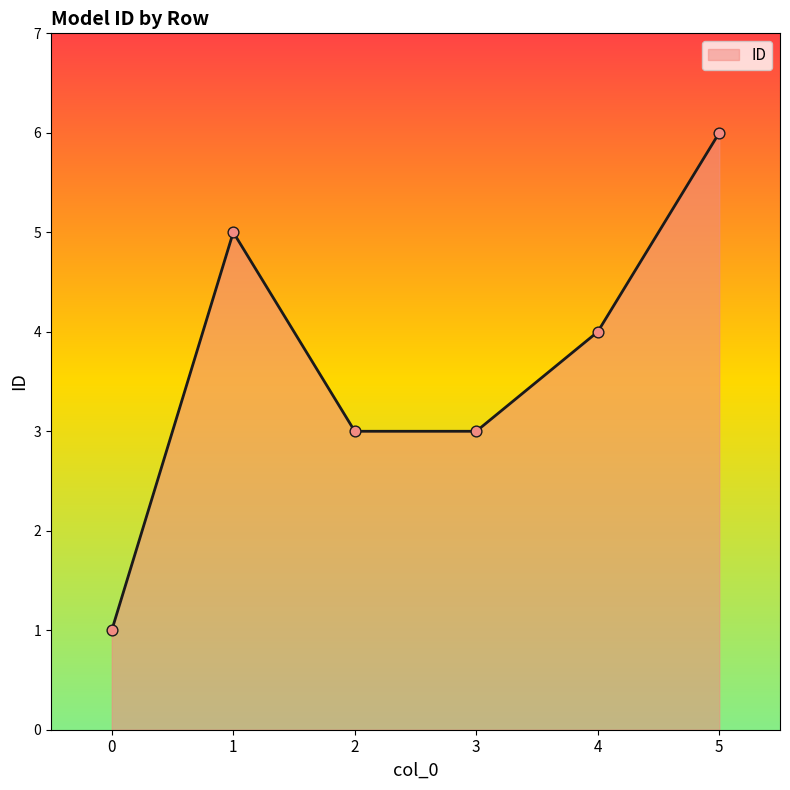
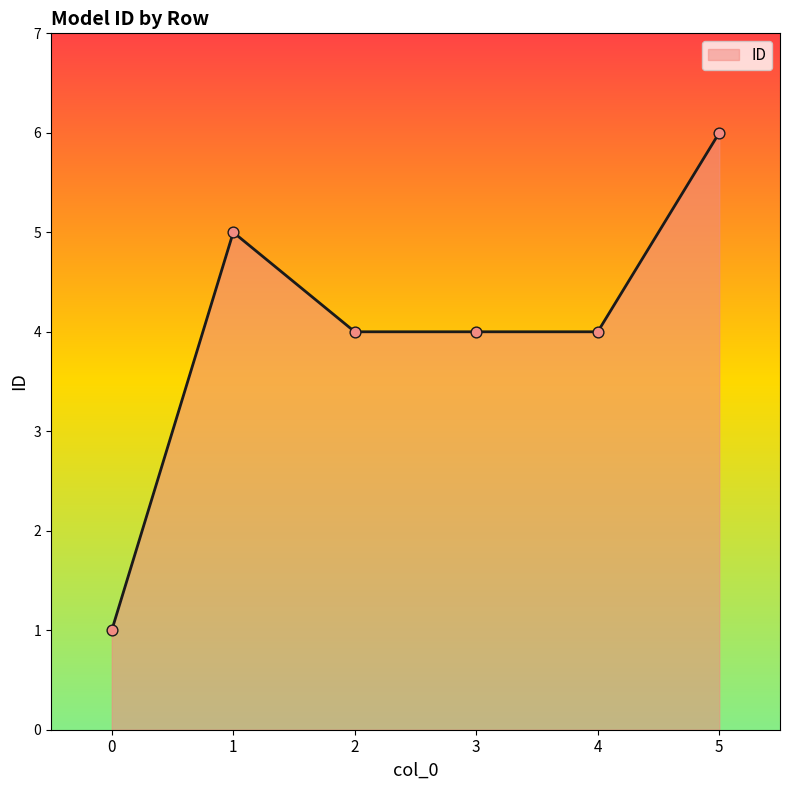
  {
    "0": 1,
    "1": 5,
-   "2": 3,
-   "3": 3,
+   "2": 4,
+   "3": 4,
    "4": 4,
    "5": 6
  }
